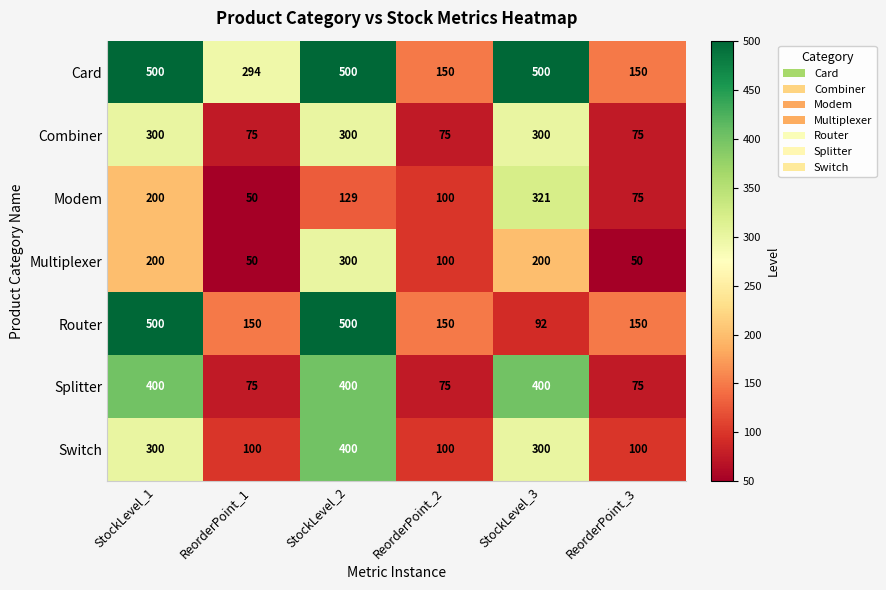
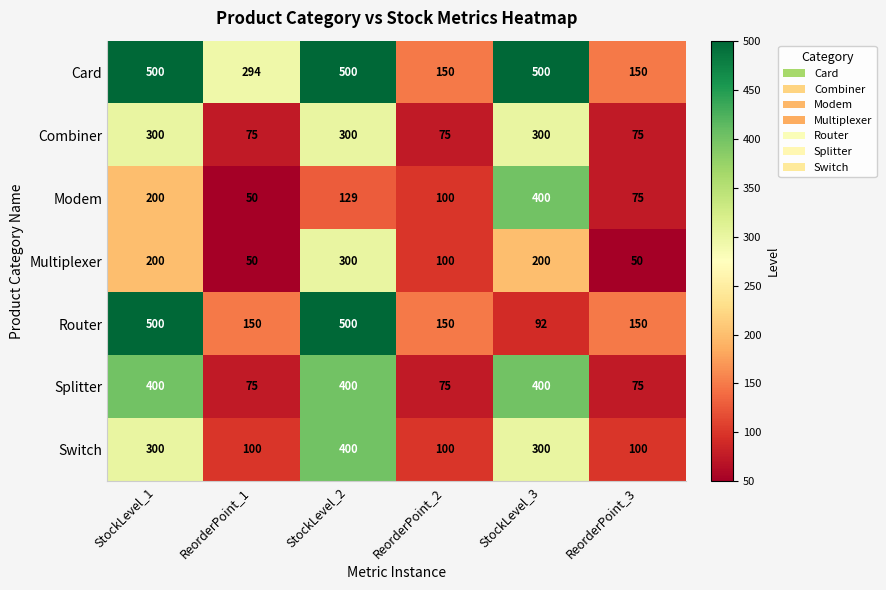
  {
    "Card": {
      "StockLevel_1": 500,
      "ReorderPoint_1": 294,
      "StockLevel_2": 500,
      "ReorderPoint_2": 150,
      "StockLevel_3": 500,
      "ReorderPoint_3": 150
    },
    "Combiner": {
      "StockLevel_1": 300,
      "ReorderPoint_1": 75,
      "StockLevel_2": 300,
      "ReorderPoint_2": 75,
      "StockLevel_3": 300,
      "ReorderPoint_3": 75
    },
    "Modem": {
      "StockLevel_1": 200,
      "ReorderPoint_1": 50,
      "StockLevel_2": 129,
      "ReorderPoint_2": 100,
-     "StockLevel_3": 321,
+     "StockLevel_3": 400,
      "ReorderPoint_3": 75
    },
    "Multiplexer": {
      "StockLevel_1": 200,
      "ReorderPoint_1": 50,
      "StockLevel_2": 300,
      "ReorderPoint_2": 100,
      "StockLevel_3": 200,
      "ReorderPoint_3": 50
    },
    "Router": {
      "StockLevel_1": 500,
      "ReorderPoint_1": 150,
      "StockLevel_2": 500,
      "ReorderPoint_2": 150,
      "StockLevel_3": 92,
      "ReorderPoint_3": 150
    },
    "Splitter": {
      "StockLevel_1": 400,
      "ReorderPoint_1": 75,
      "StockLevel_2": 400,
      "ReorderPoint_2": 75,
      "StockLevel_3": 400,
      "ReorderPoint_3": 75
    },
    "Switch": {
      "StockLevel_1": 300,
      "ReorderPoint_1": 100,
      "StockLevel_2": 400,
      "ReorderPoint_2": 100,
      "StockLevel_3": 300,
      "ReorderPoint_3": 100
    }
  }
